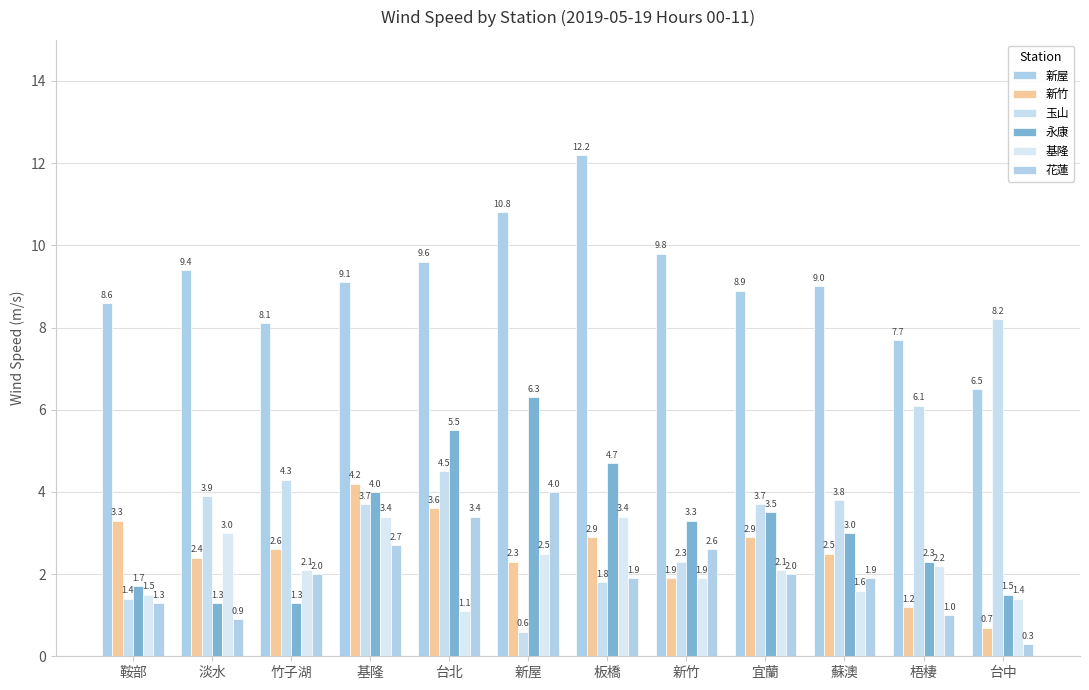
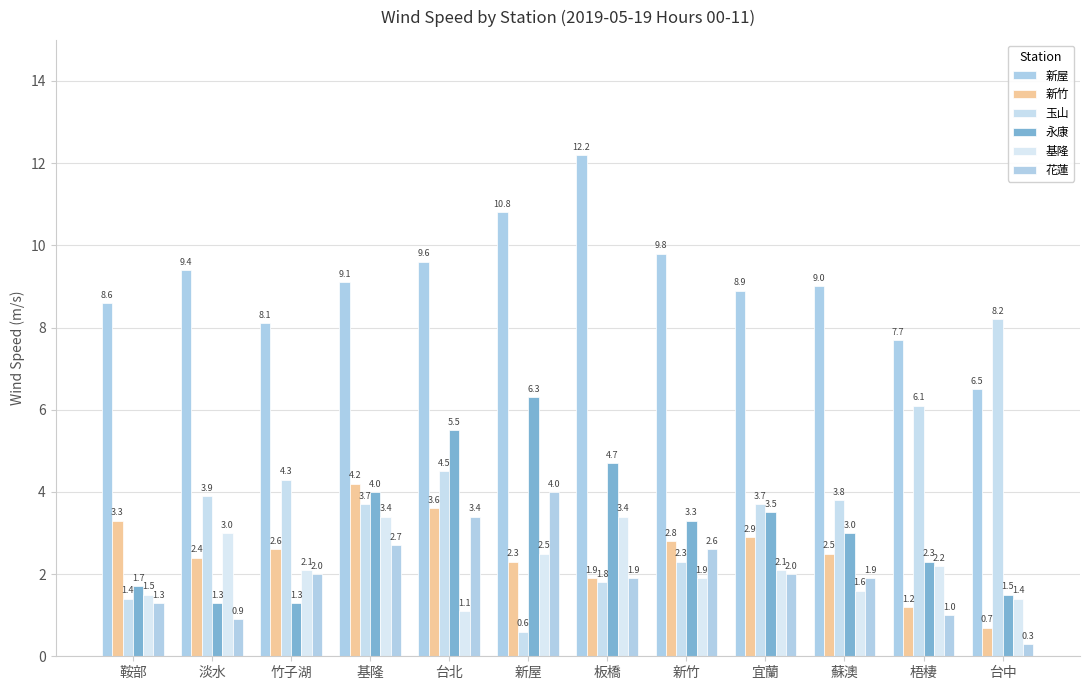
  {
    "新竹": {
      "鞍部": 3.3,
      "淡水": 2.4,
      "竹子湖": 2.6,
      "基隆": 4.2,
      "台北": 3.6,
      "新屋": 2.3,
-     "板橋": 2.9,
-     "新竹": 1.9,
+     "板橋": 1.9,
+     "新竹": 2.8,
      "宜蘭": 2.9,
      "蘇澳": 2.5,
      "梧棲": 1.2,
      "台中": 0.7
    }
  }
